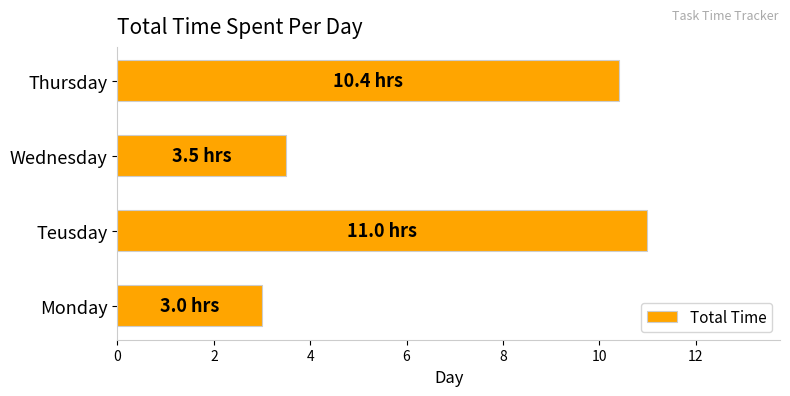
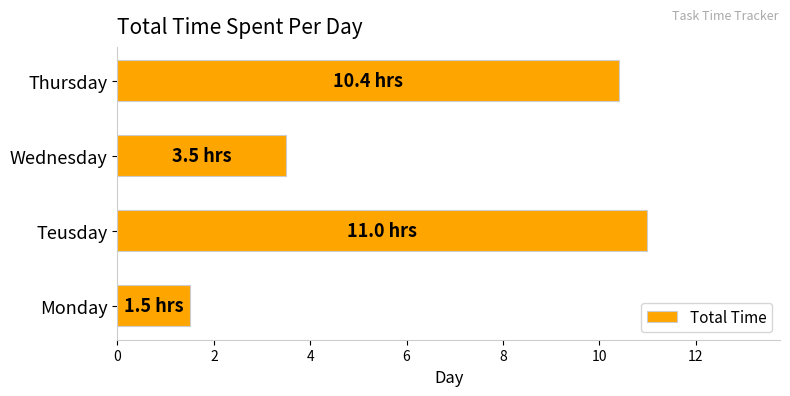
  {
    "Thursday": 10.4,
    "Wednesday": 3.5,
    "Teusday": 11.0,
-   "Monday": 3.0
+   "Monday": 1.5
  }
